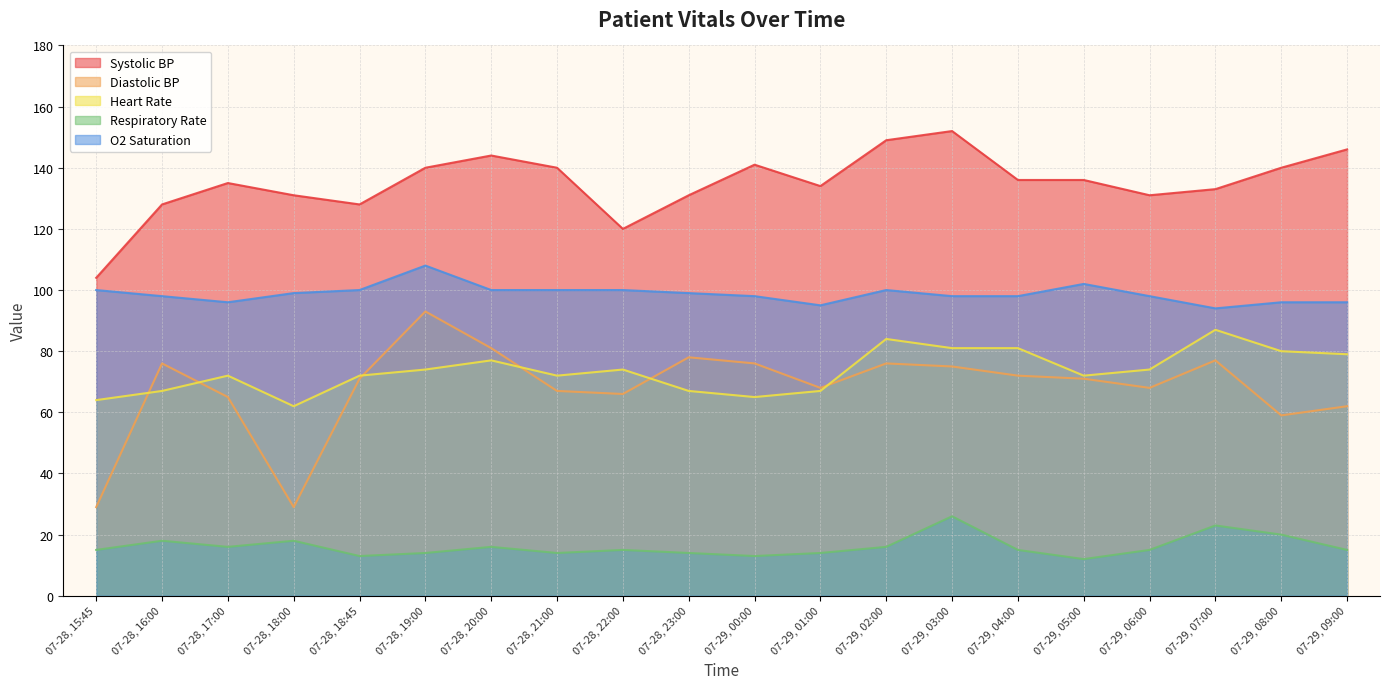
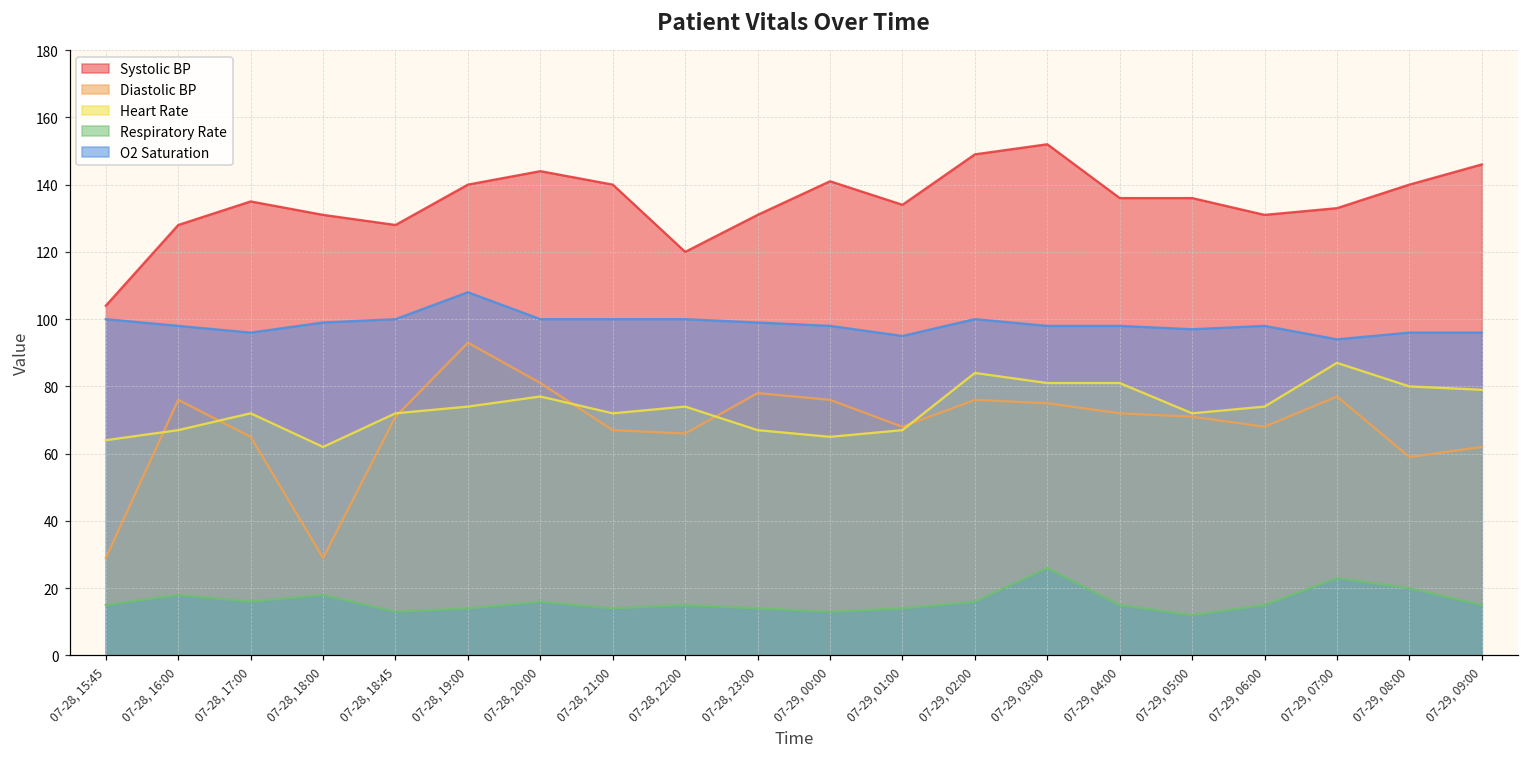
  {
    "Systolic BP": {
      "07-28, 15:45": 104,
      "07-28, 16:00": 128,
      "07-28, 17:00": 135,
      "07-28, 18:00": 131,
      "07-28, 18:45": 128,
      "07-28, 19:00": 140,
      "07-28, 20:00": 144,
      "07-28, 21:00": 140,
      "07-28, 22:00": 120,
      "07-28, 23:00": 131,
      "07-29, 00:00": 141,
      "07-29, 01:00": 134,
      "07-29, 02:00": 149,
      "07-29, 03:00": 152,
      "07-29, 04:00": 136,
      "07-29, 05:00": 136,
      "07-29, 06:00": 131,
      "07-29, 07:00": 133,
      "07-29, 08:00": 140,
      "07-29, 09:00": 146
    },
    "Respiratory Rate": {
      "07-28, 15:45": 15,
      "07-28, 16:00": 18,
      "07-28, 17:00": 16,
      "07-28, 18:00": 18,
      "07-28, 18:45": 13,
      "07-28, 19:00": 14,
      "07-28, 20:00": 16,
      "07-28, 21:00": 14,
      "07-28, 22:00": 15,
      "07-28, 23:00": 14,
      "07-29, 00:00": 13,
      "07-29, 01:00": 14,
      "07-29, 02:00": 16,
      "07-29, 03:00": 26,
      "07-29, 04:00": 15,
      "07-29, 05:00": 12,
      "07-29, 06:00": 15,
      "07-29, 07:00": 23,
      "07-29, 08:00": 20,
      "07-29, 09:00": 15
    },
    "O2 Saturation": {
      "07-28, 15:45": 100,
      "07-28, 16:00": 98,
      "07-28, 17:00": 96,
      "07-28, 18:00": 99,
      "07-28, 18:45": 100,
      "07-28, 19:00": 108,
      "07-28, 20:00": 100,
      "07-28, 21:00": 100,
      "07-28, 22:00": 100,
      "07-28, 23:00": 99,
      "07-29, 00:00": 98,
      "07-29, 01:00": 95,
      "07-29, 02:00": 100,
      "07-29, 03:00": 98,
      "07-29, 04:00": 98,
-     "07-29, 05:00": 102,
+     "07-29, 05:00": 97,
      "07-29, 06:00": 98,
      "07-29, 07:00": 94,
      "07-29, 08:00": 96,
      "07-29, 09:00": 96
    }
  }
